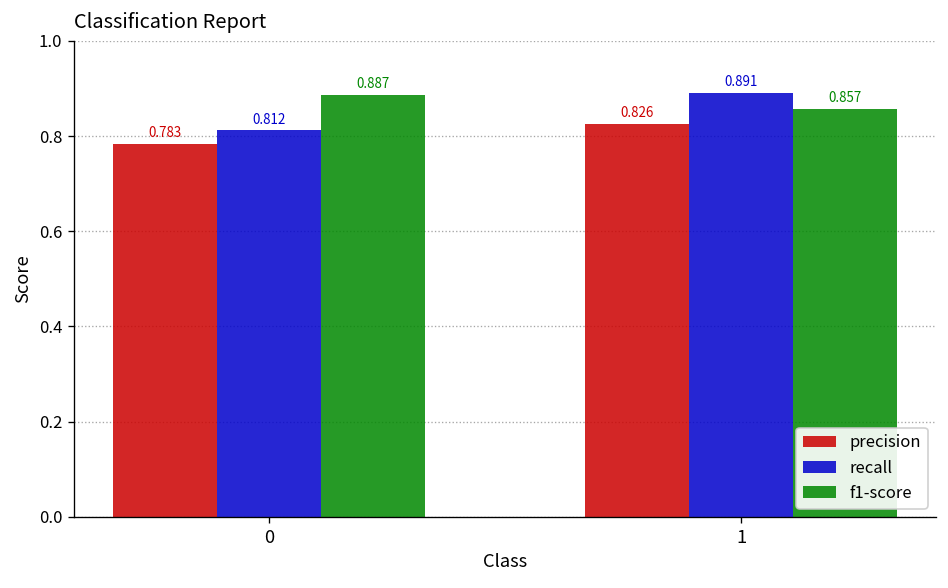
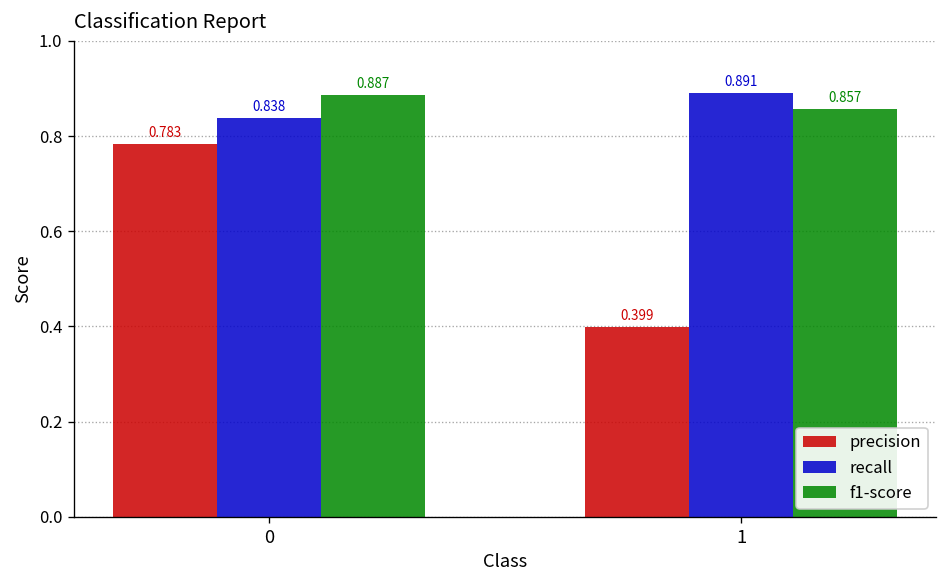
  {
    "precision": {
      "0": 0.783,
-     "1": 0.826
+     "1": 0.399
    },
    "recall": {
-     "0": 0.812,
+     "0": 0.838,
      "1": 0.891
    },
    "f1-score": {
      "0": 0.887,
      "1": 0.857
    }
  }
